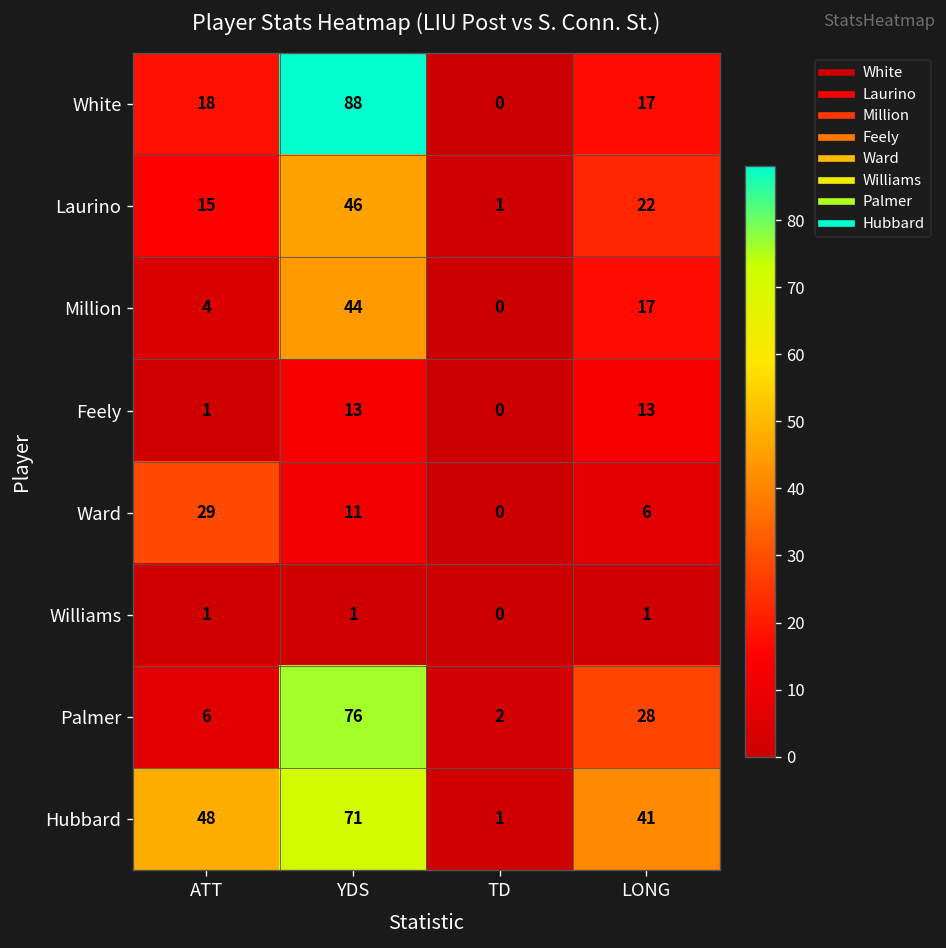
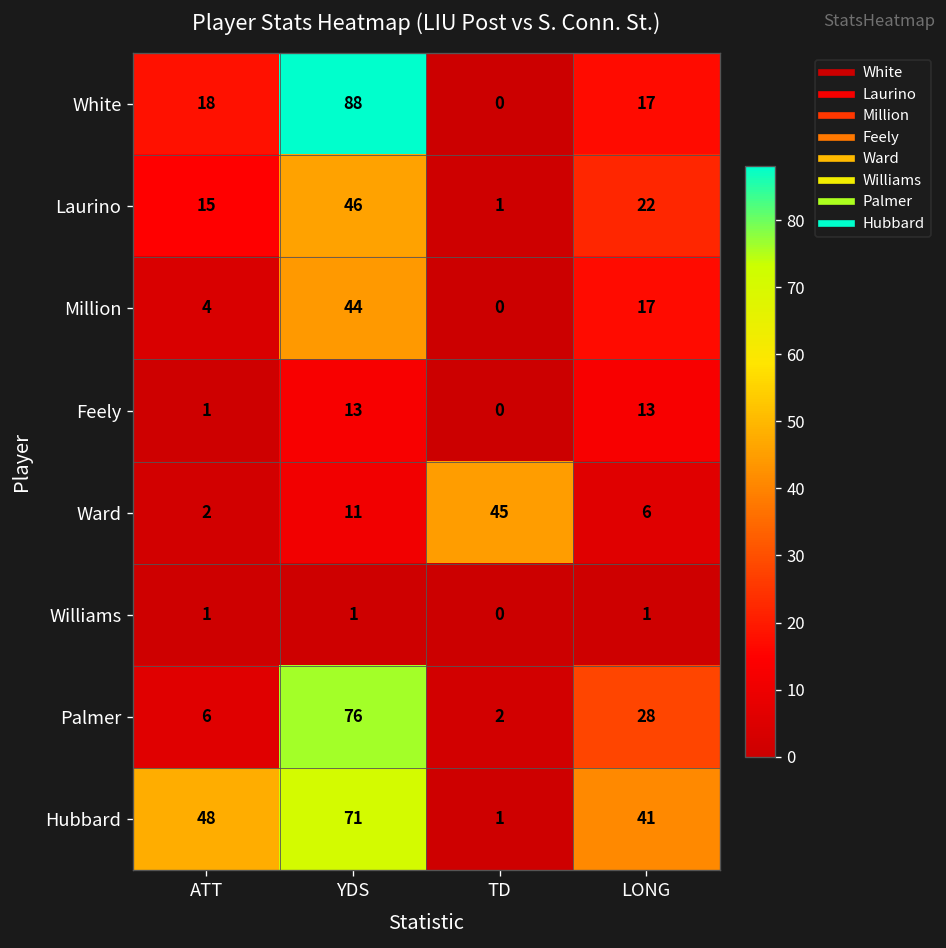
  {
    "White": {
      "ATT": 18,
      "YDS": 88,
      "TD": 0,
      "LONG": 17
    },
    "Laurino": {
      "ATT": 15,
      "YDS": 46,
      "TD": 1,
      "LONG": 22
    },
    "Million": {
      "ATT": 4,
      "YDS": 44,
      "TD": 0,
      "LONG": 17
    },
    "Feely": {
      "ATT": 1,
      "YDS": 13,
      "TD": 0,
      "LONG": 13
    },
    "Ward": {
-     "ATT": 29,
+     "ATT": 2,
      "YDS": 11,
-     "TD": 0,
+     "TD": 45,
      "LONG": 6
    },
    "Williams": {
      "ATT": 1,
      "YDS": 1,
      "TD": 0,
      "LONG": 1
    },
    "Palmer": {
      "ATT": 6,
      "YDS": 76,
      "TD": 2,
      "LONG": 28
    },
    "Hubbard": {
      "ATT": 48,
      "YDS": 71,
      "TD": 1,
      "LONG": 41
    }
  }
